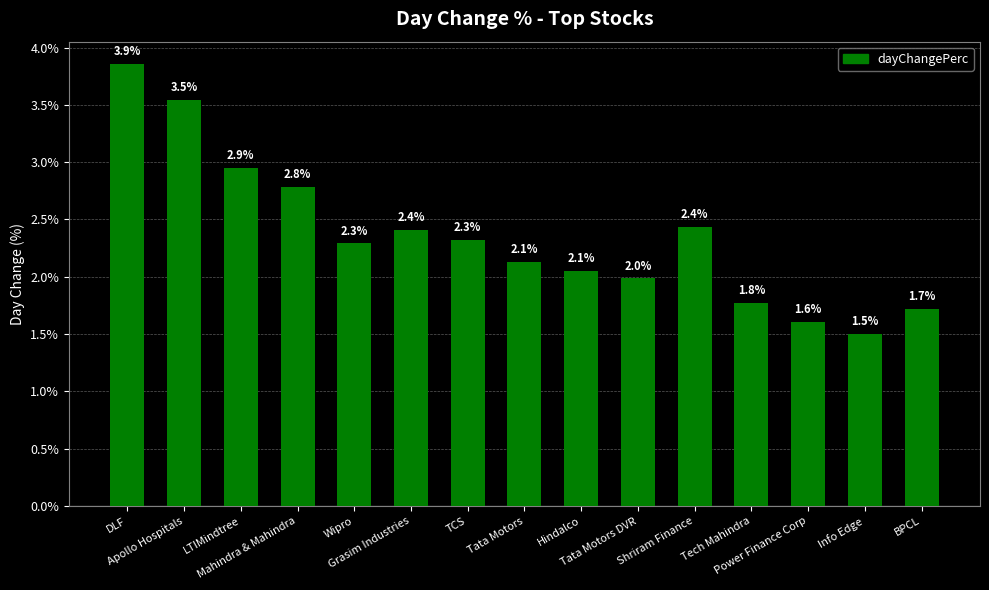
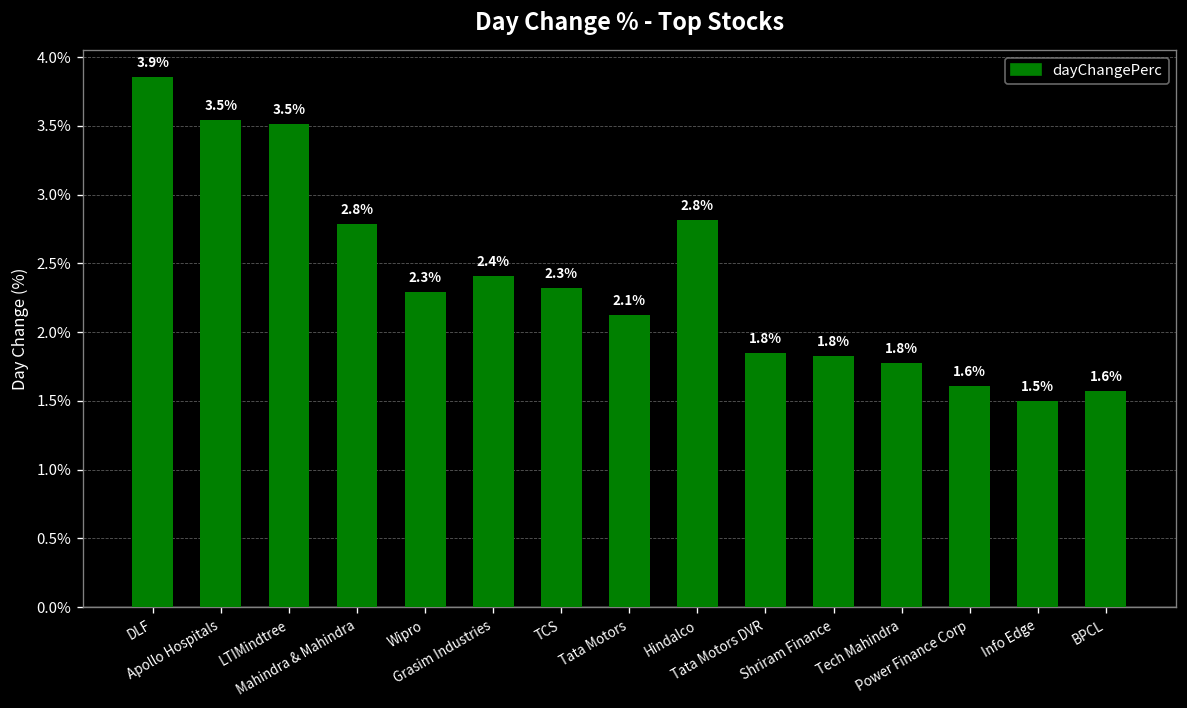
  {
    "DLF": "3.9%",
    "Apollo Hospitals": "3.5%",
-   "LTIMindtree": "2.9%",
+   "LTIMindtree": "3.5%",
    "Mahindra & Mahindra": "2.8%",
    "Wipro": "2.3%",
    "Grasim Industries": "2.4%",
    "TCS": "2.3%",
    "Tata Motors": "2.1%",
-   "Hindalco": "2.1%",
-   "Tata Motors DVR": "2.0%",
-   "Shriram Finance": "2.4%",
+   "Hindalco": "2.8%",
+   "Tata Motors DVR": "1.8%",
+   "Shriram Finance": "1.8%",
    "Tech Mahindra": "1.8%",
    "Power Finance Corp": "1.6%",
    "Info Edge": "1.5%",
-   "BPCL": "1.7%"
+   "BPCL": "1.6%"
  }
